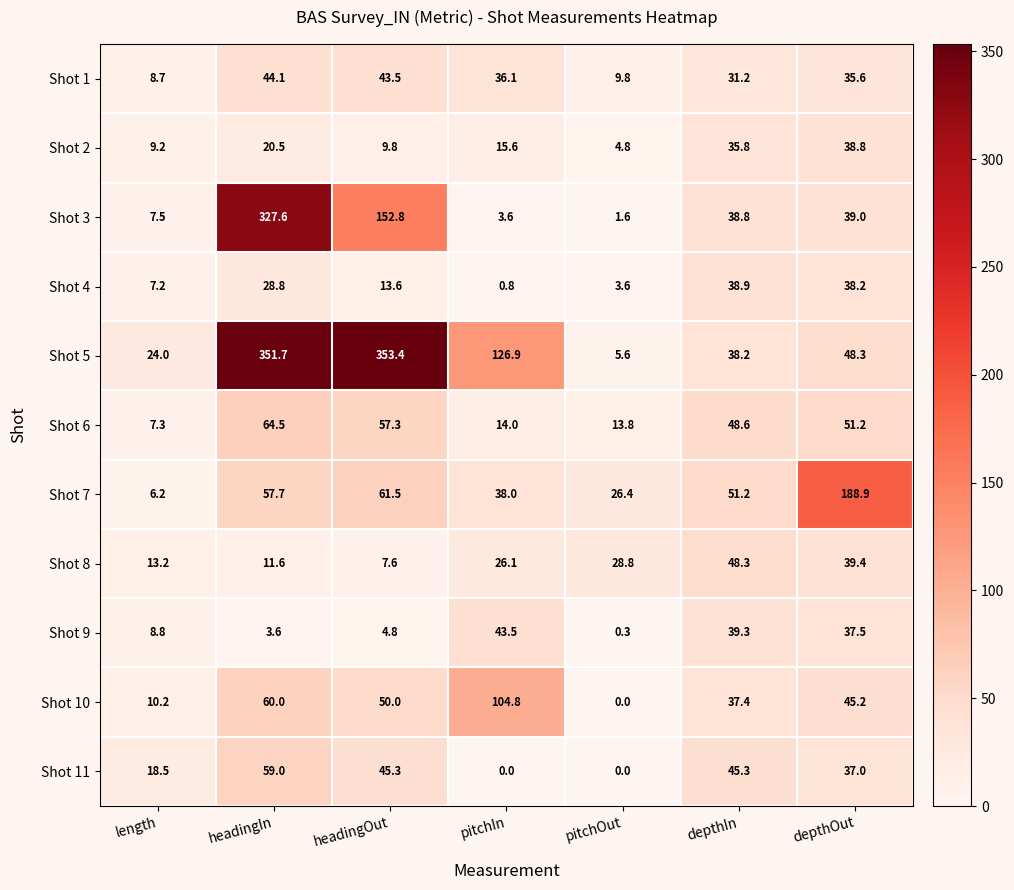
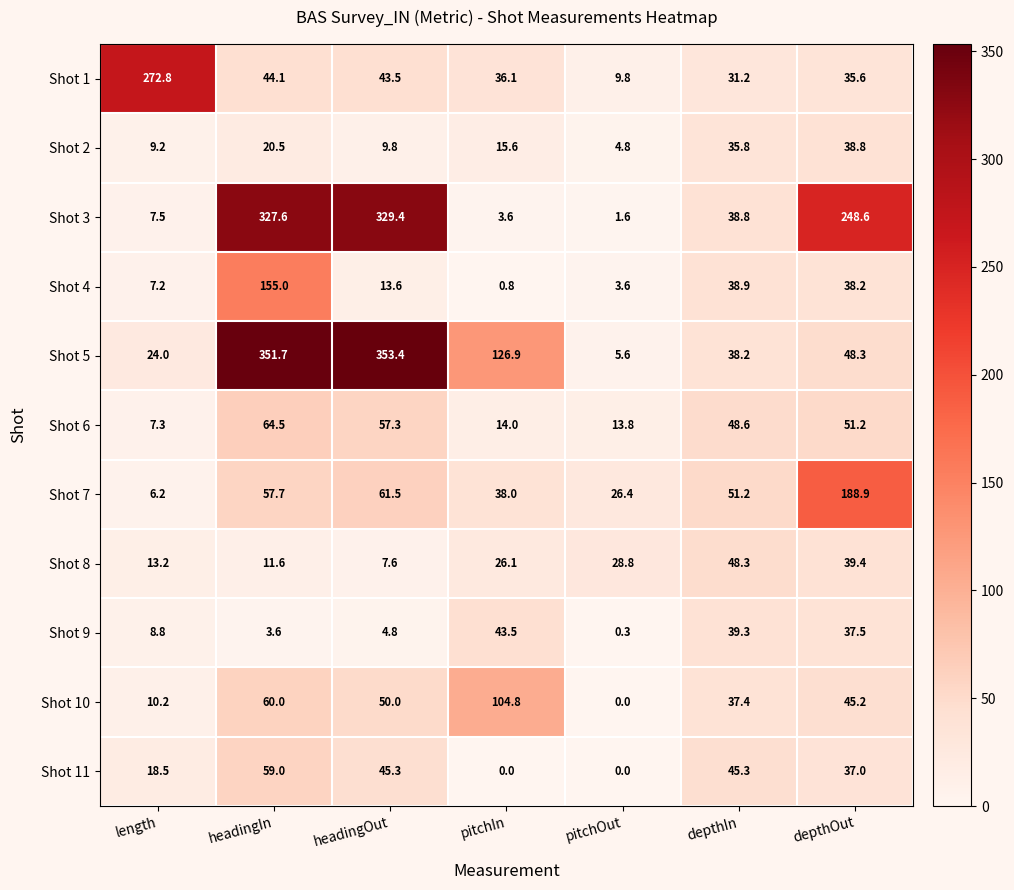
  {
    "Shot 1": {
-     "length": 8.7,
+     "length": 272.8,
      "headingIn": 44.1,
      "headingOut": 43.5,
      "pitchIn": 36.1,
      "pitchOut": 9.8,
      "depthIn": 31.2,
      "depthOut": 35.6
    },
    "Shot 2": {
      "length": 9.2,
      "headingIn": 20.5,
      "headingOut": 9.8,
      "pitchIn": 15.6,
      "pitchOut": 4.8,
      "depthIn": 35.8,
      "depthOut": 38.8
    },
    "Shot 3": {
      "length": 7.5,
      "headingIn": 327.6,
-     "headingOut": 152.8,
+     "headingOut": 329.4,
      "pitchIn": 3.6,
      "pitchOut": 1.6,
      "depthIn": 38.8,
-     "depthOut": 39.0
+     "depthOut": 248.6
    },
    "Shot 4": {
      "length": 7.2,
-     "headingIn": 28.8,
+     "headingIn": 155.0,
      "headingOut": 13.6,
      "pitchIn": 0.8,
      "pitchOut": 3.6,
      "depthIn": 38.9,
      "depthOut": 38.2
    },
    "Shot 5": {
      "length": 24.0,
      "headingIn": 351.7,
      "headingOut": 353.4,
      "pitchIn": 126.9,
      "pitchOut": 5.6,
      "depthIn": 38.2,
      "depthOut": 48.3
    },
    "Shot 6": {
      "length": 7.3,
      "headingIn": 64.5,
      "headingOut": 57.3,
      "pitchIn": 14.0,
      "pitchOut": 13.8,
      "depthIn": 48.6,
      "depthOut": 51.2
    },
    "Shot 7": {
      "length": 6.2,
      "headingIn": 57.7,
      "headingOut": 61.5,
      "pitchIn": 38.0,
      "pitchOut": 26.4,
      "depthIn": 51.2,
      "depthOut": 188.9
    },
    "Shot 8": {
      "length": 13.2,
      "headingIn": 11.6,
      "headingOut": 7.6,
      "pitchIn": 26.1,
      "pitchOut": 28.8,
      "depthIn": 48.3,
      "depthOut": 39.4
    },
    "Shot 9": {
      "length": 8.8,
      "headingIn": 3.6,
      "headingOut": 4.8,
      "pitchIn": 43.5,
      "pitchOut": 0.3,
      "depthIn": 39.3,
      "depthOut": 37.5
    },
    "Shot 10": {
      "length": 10.2,
      "headingIn": 60.0,
      "headingOut": 50.0,
      "pitchIn": 104.8,
      "pitchOut": 0.0,
      "depthIn": 37.4,
      "depthOut": 45.2
    },
    "Shot 11": {
      "length": 18.5,
      "headingIn": 59.0,
      "headingOut": 45.3,
      "pitchIn": 0.0,
      "pitchOut": 0.0,
      "depthIn": 45.3,
      "depthOut": 37.0
    }
  }
